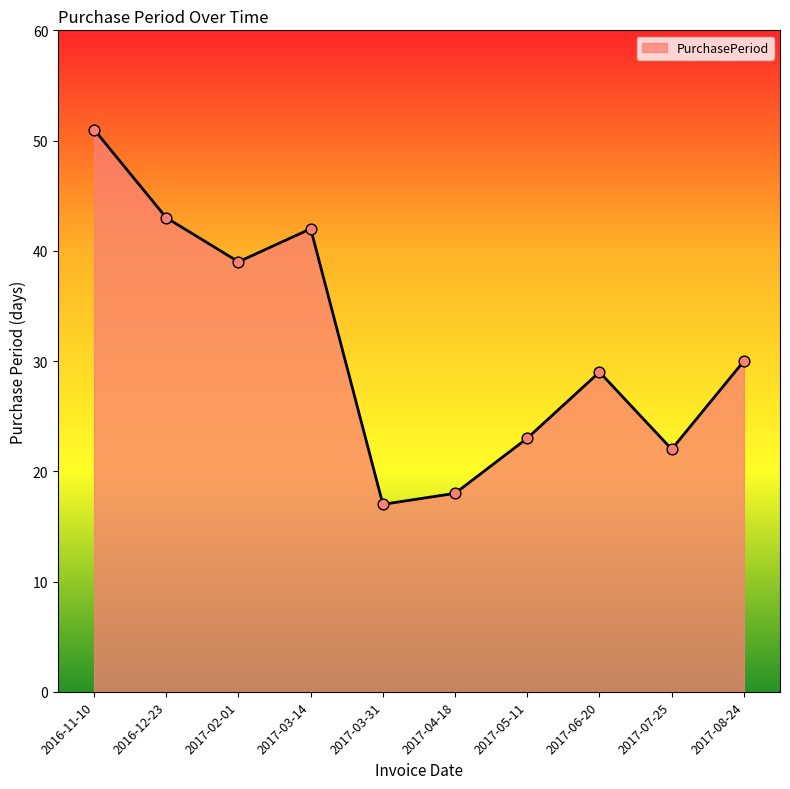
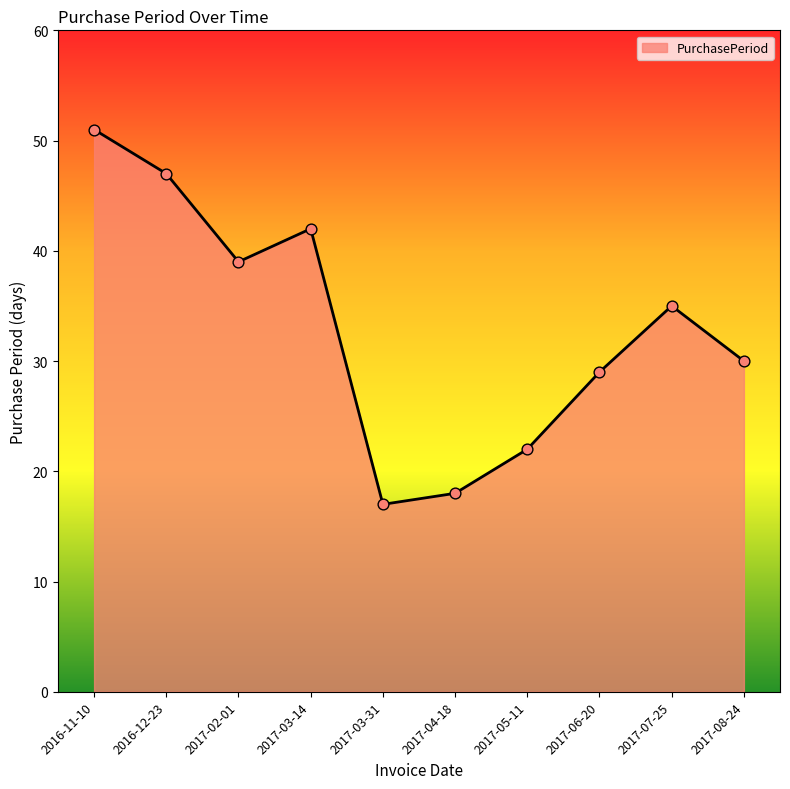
  {
    "2016-11-10": 51,
-   "2016-12-23": 43,
+   "2016-12-23": 47,
    "2017-02-01": 39,
    "2017-03-14": 42,
    "2017-03-31": 17,
    "2017-04-18": 18,
-   "2017-05-11": 23,
+   "2017-05-11": 22,
    "2017-06-20": 29,
-   "2017-07-25": 22,
+   "2017-07-25": 35,
    "2017-08-24": 30
  }
